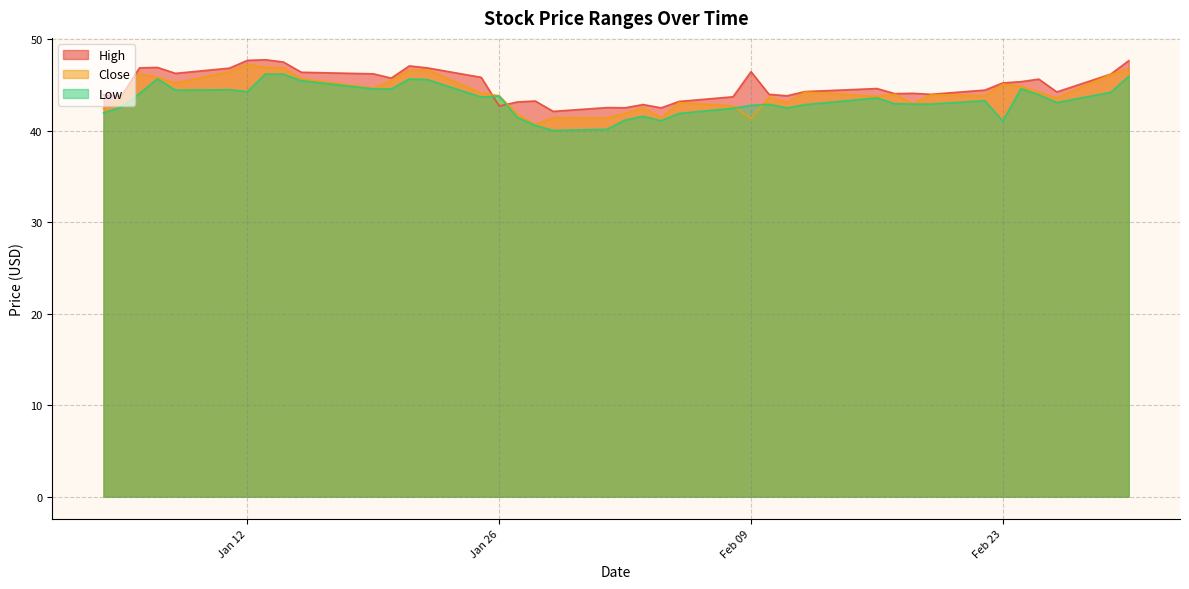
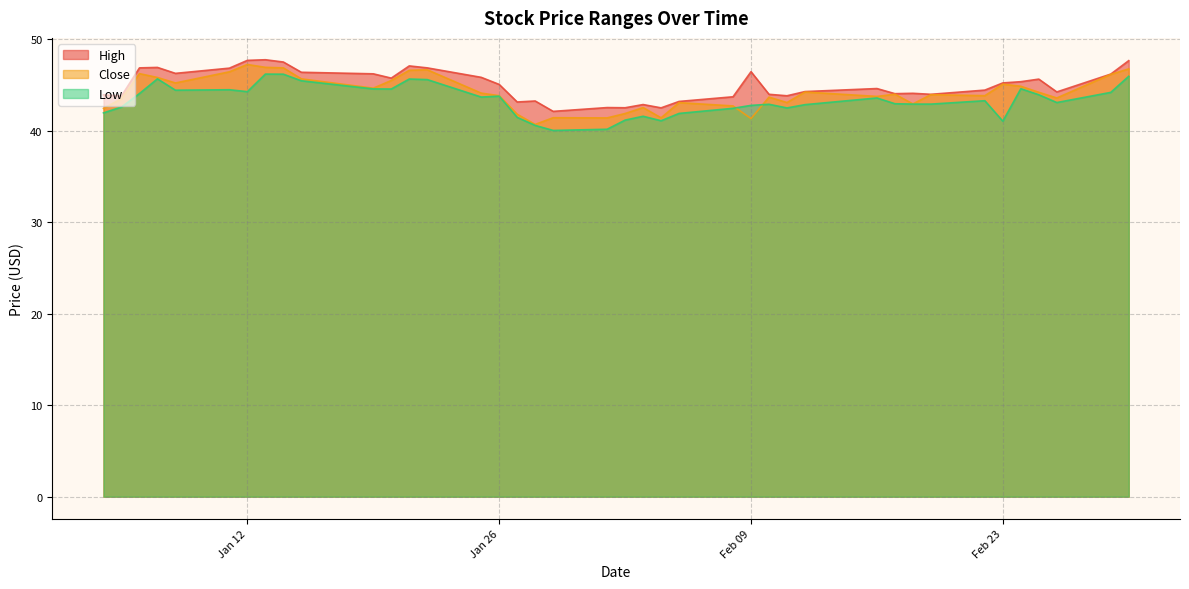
  {
    "High": {
      "Jan 12": 48,
-     "Jan 26": 43,
+     "Jan 26": 45,
      "Feb 09": 46
    },
    "Close": {
      "Jan 12": 47,
      "Feb 09": 41
    },
    "Low": {
      "Jan 12": 44,
      "Feb 09": 43,
      "Feb 23": 41
    }
  }
